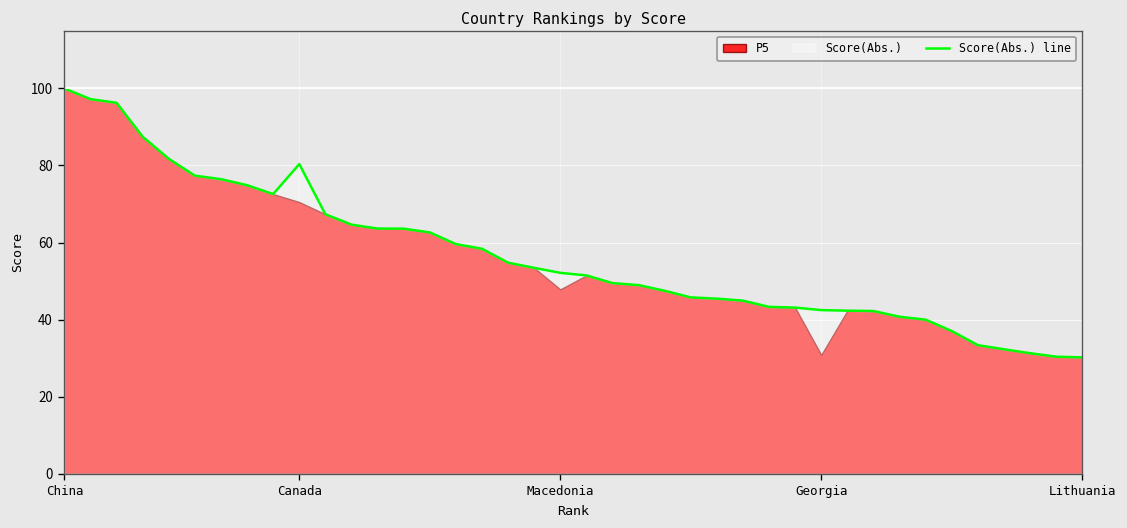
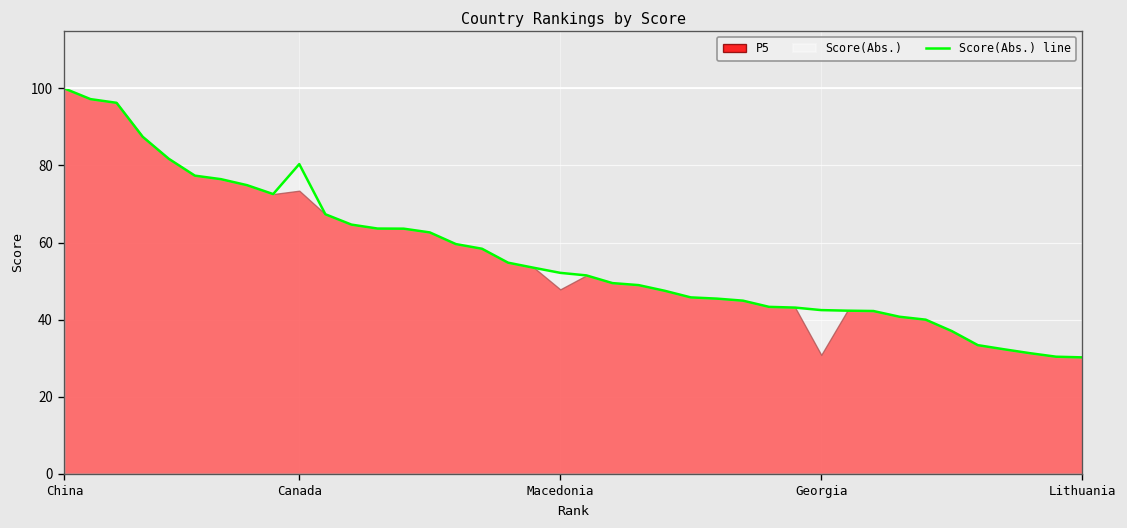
  {
    "P5": {
-     "Canada": 71,
+     "Canada": 73,
      "Macedonia": 48,
      "Georgia": 31
    },
    "Score(Abs.)": {
      "Canada": 80,
      "Macedonia": 52,
      "Georgia": 42
    }
  }
